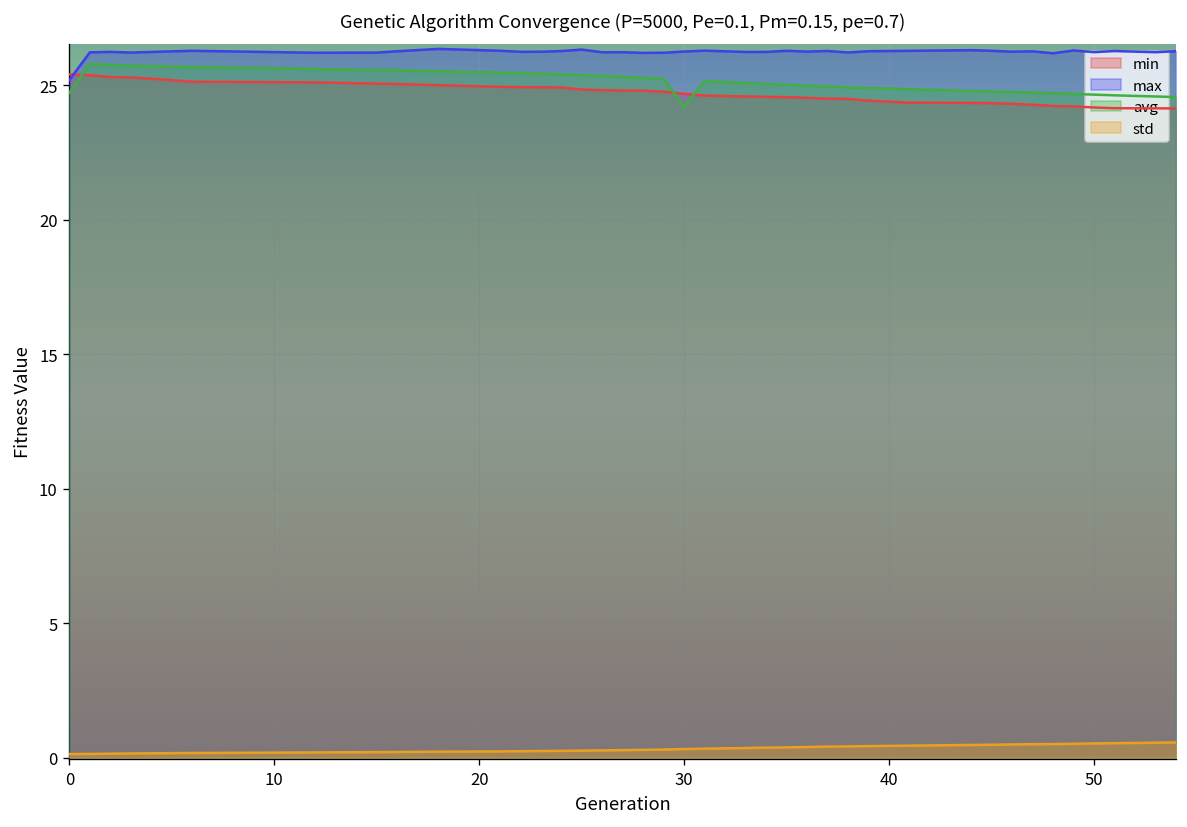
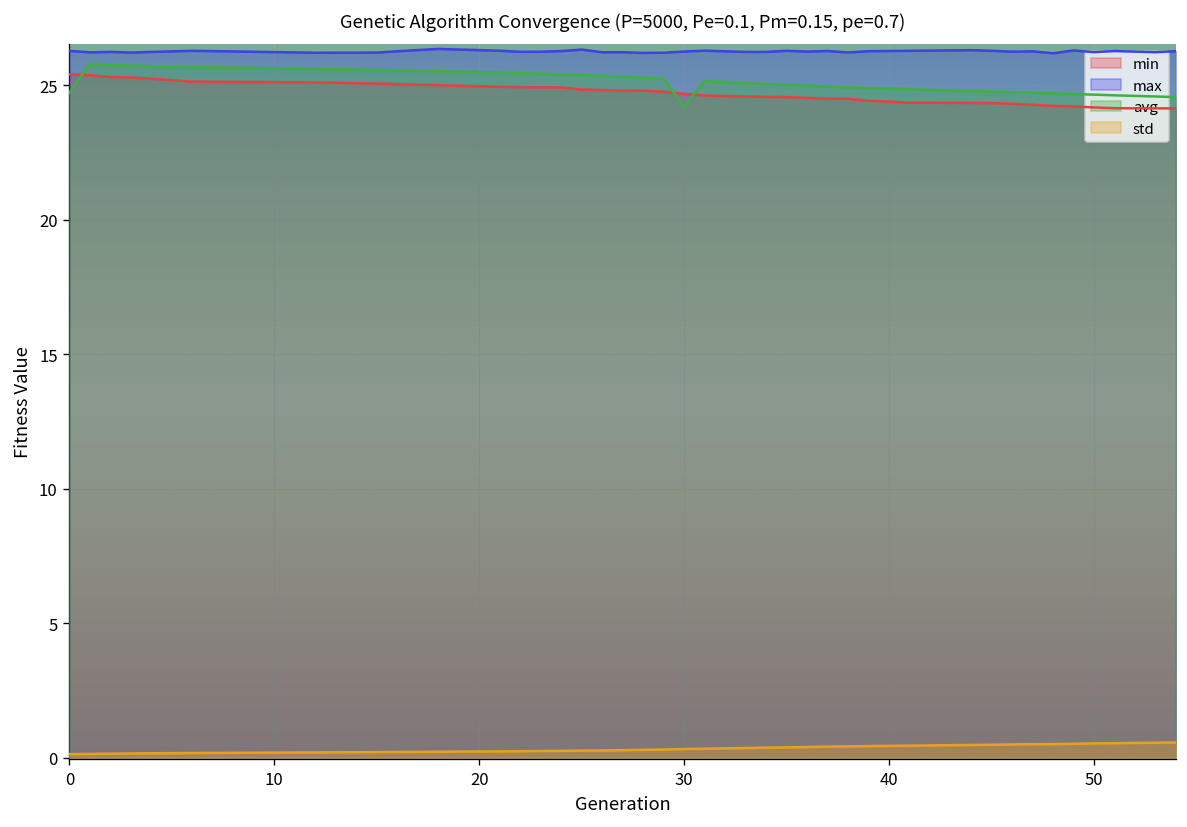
  {
    "max": {
-     "0": 25.2,
+     "0": 26.3,
      "30": 26.3
    },
    "avg": {
      "0": 24.7,
      "30": 24.2
    }
  }
